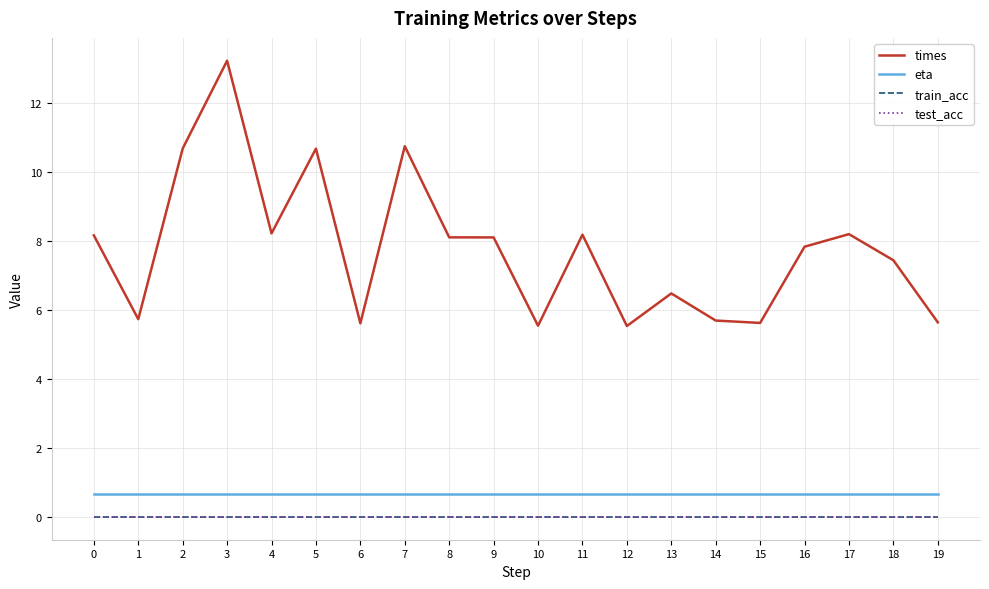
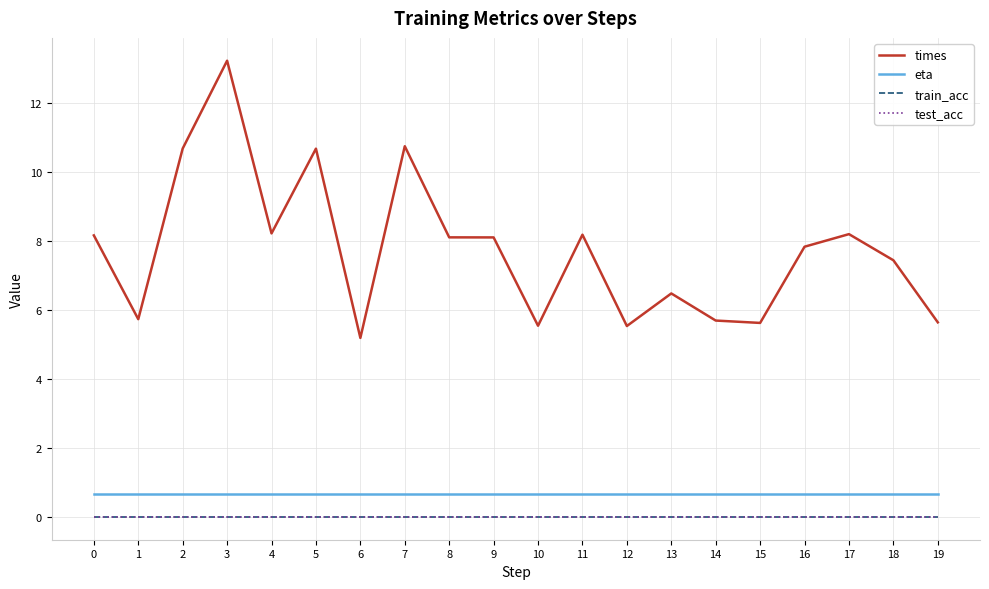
  {
    "times": {
      "0": 8.2,
      "1": 5.7,
      "2": 10.7,
      "3": 13.2,
      "4": 8.2,
      "5": 10.7,
-     "6": 5.6,
+     "6": 5.2,
      "7": 10.7,
      "8": 8.1,
      "9": 8.1,
      "10": 5.5,
      "11": 8.2,
      "12": 5.5,
      "13": 6.5,
      "14": 5.7,
      "15": 5.6,
      "16": 7.8,
      "17": 8.2,
      "18": 7.4,
      "19": 5.6
    },
    "eta": {
      "0": 0.7,
      "1": 0.7,
      "2": 0.7,
      "3": 0.7,
      "4": 0.7,
      "5": 0.7,
      "6": 0.7,
      "7": 0.7,
      "8": 0.7,
      "9": 0.7,
      "10": 0.7,
      "11": 0.7,
      "12": 0.7,
      "13": 0.7,
      "14": 0.7,
      "15": 0.7,
      "16": 0.7,
      "17": 0.7,
      "18": 0.7,
      "19": 0.7
    },
    "test_acc": {
      "0": 0.0,
      "1": 0.0,
      "2": 0.0,
      "3": 0.0,
      "4": 0.0,
      "5": 0.0,
      "6": 0.0,
      "7": 0.0,
      "8": 0.0,
      "9": 0.0,
      "10": 0.0,
      "11": 0.0,
      "12": 0.0,
      "13": 0.0,
      "14": 0.0,
      "15": 0.0,
      "16": 0.0,
      "17": 0.0,
      "18": 0.0,
      "19": 0.0
    }
  }
